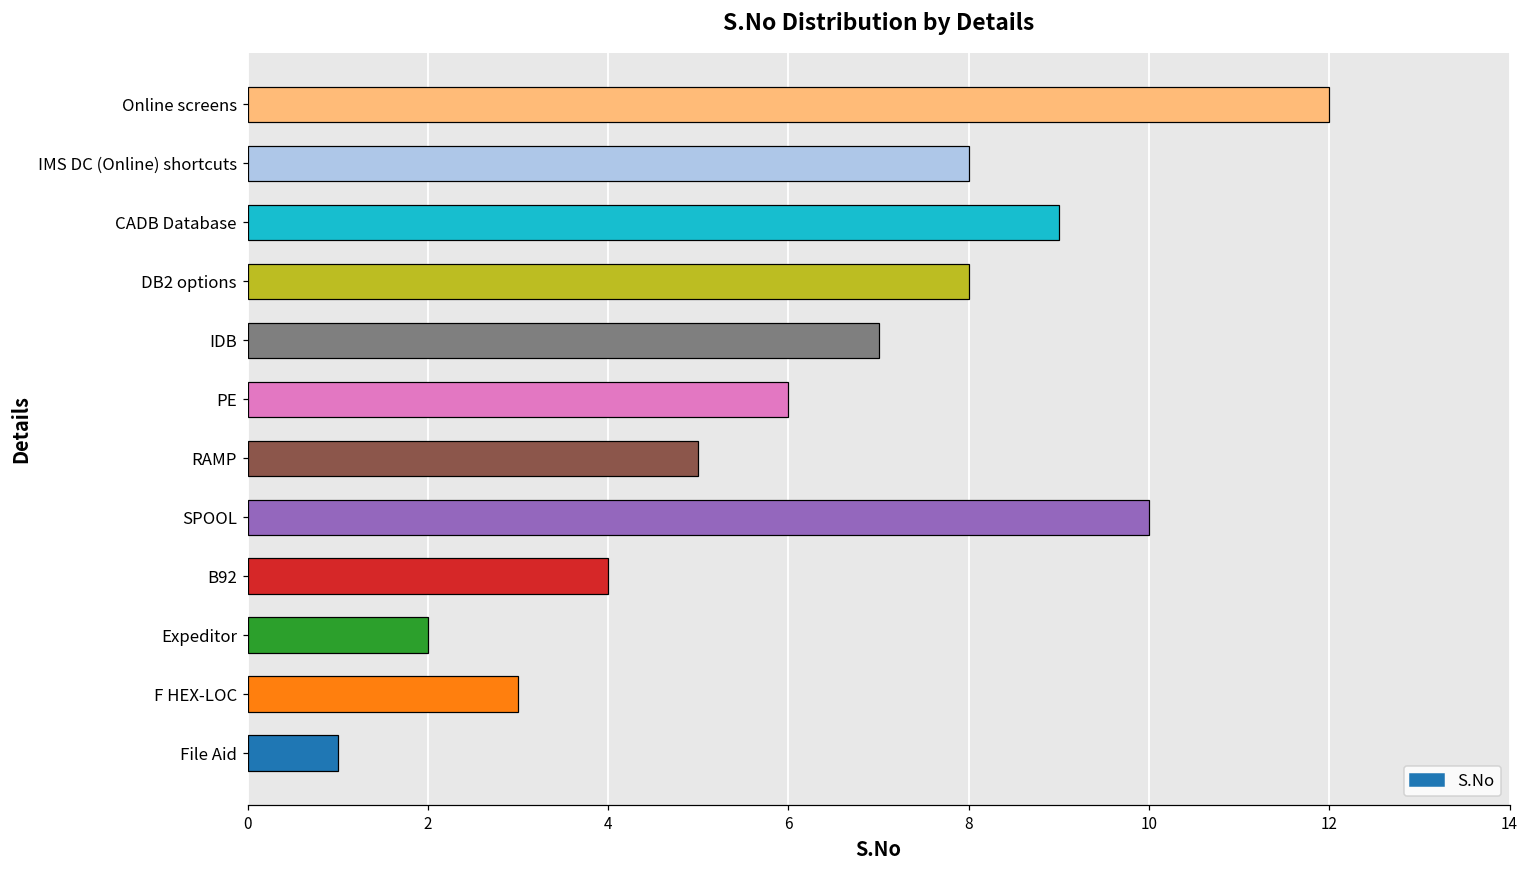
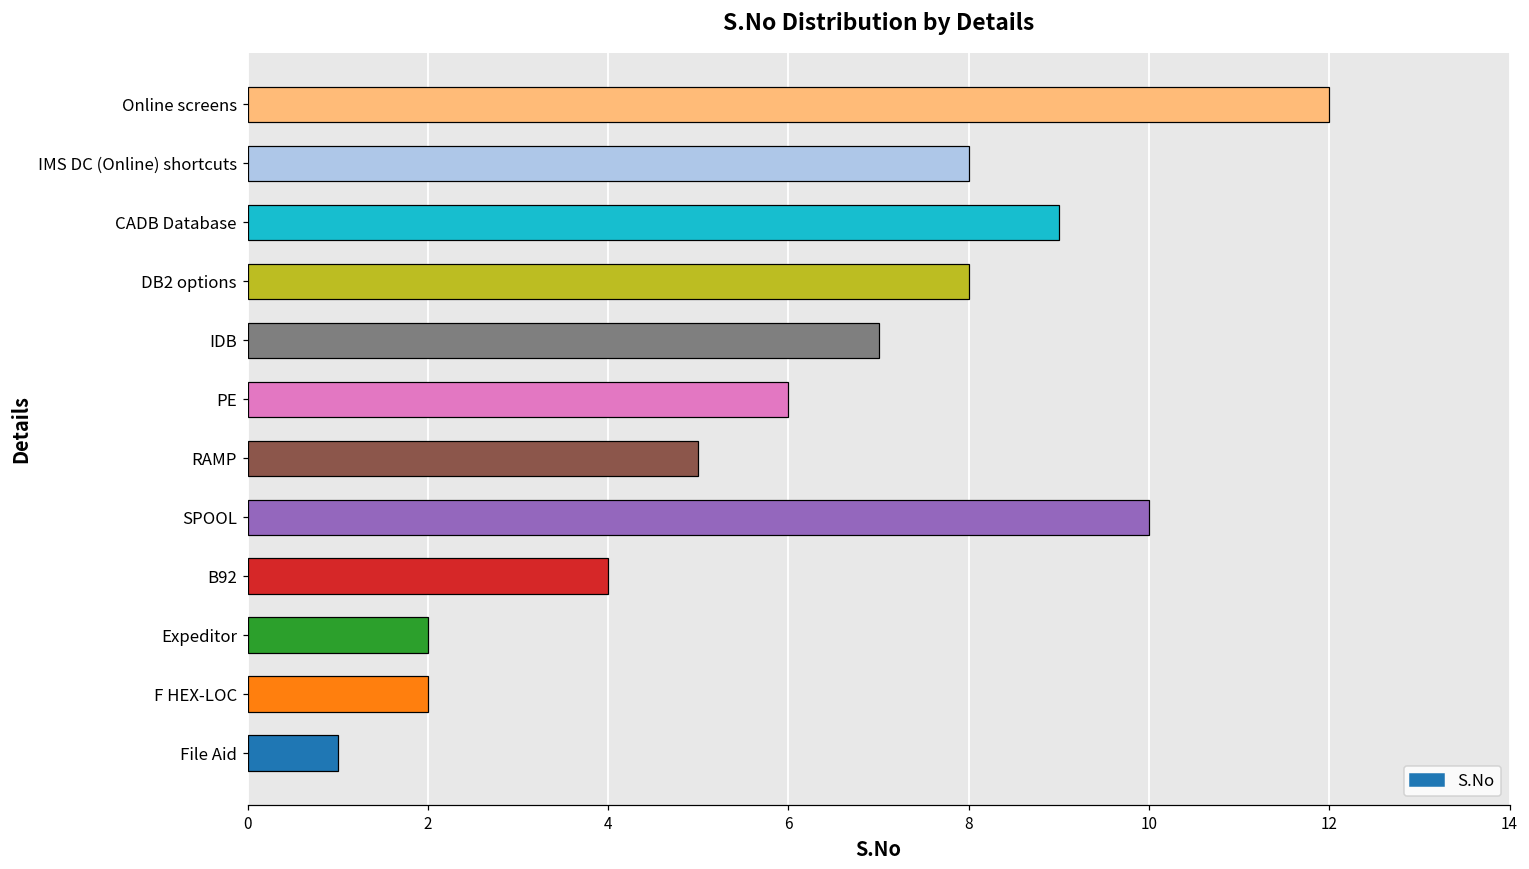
  {
    "Online screens": 12,
    "IMS DC (Online) shortcuts": 8,
    "CADB Database": 9,
    "DB2 options": 8,
    "IDB": 7,
    "PE": 6,
    "RAMP": 5,
    "SPOOL": 10,
    "B92": 4,
    "Expeditor": 2,
-   "F HEX-LOC": 3,
+   "F HEX-LOC": 2,
    "File Aid": 1
  }
